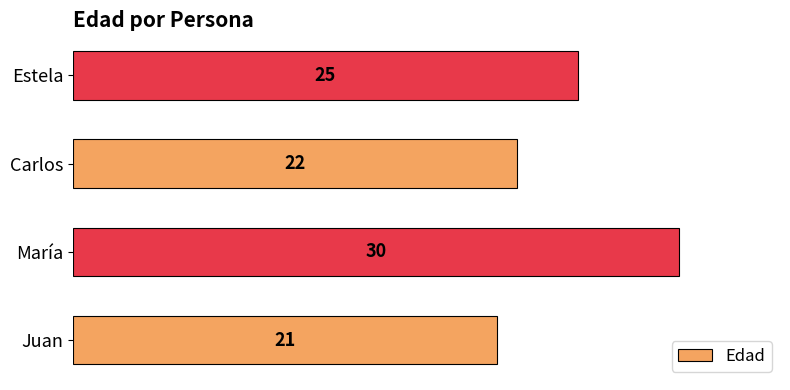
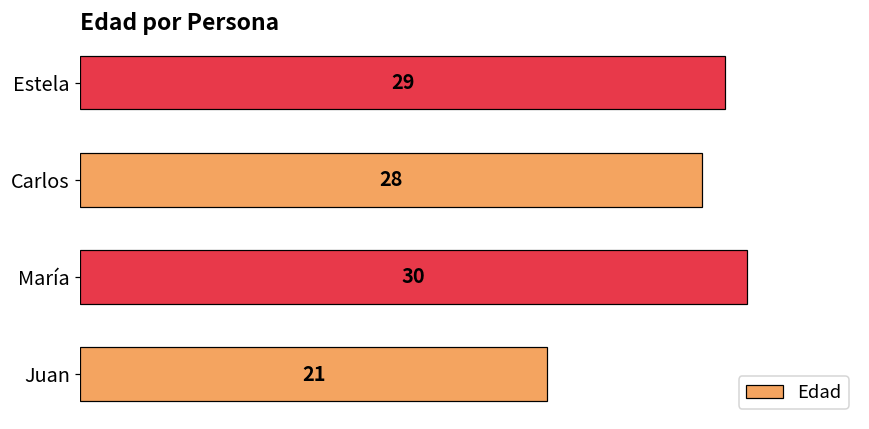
  {
-   "Estela": 25,
-   "Carlos": 22,
+   "Estela": 29,
+   "Carlos": 28,
    "María": 30,
    "Juan": 21
  }
